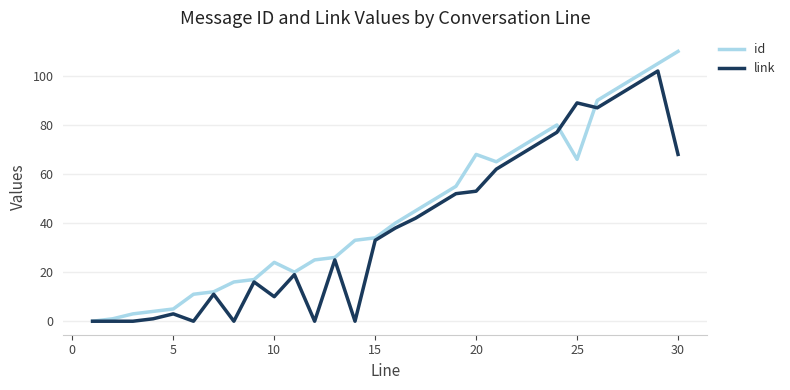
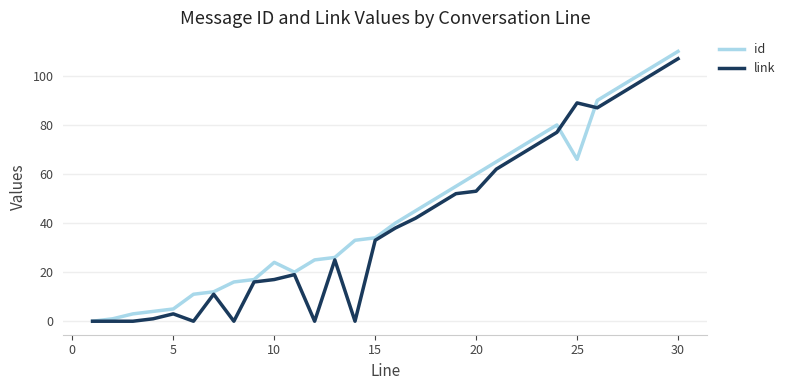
  {
    "id": {
      "5": 5,
      "10": 24,
-     "20": 68,
+     "20": 60,
      "25": 66,
      "30": 110
    },
    "link": {
      "5": 3,
-     "10": 10,
+     "10": 17,
      "20": 53,
      "25": 89,
-     "30": 68
+     "30": 107
    }
  }
